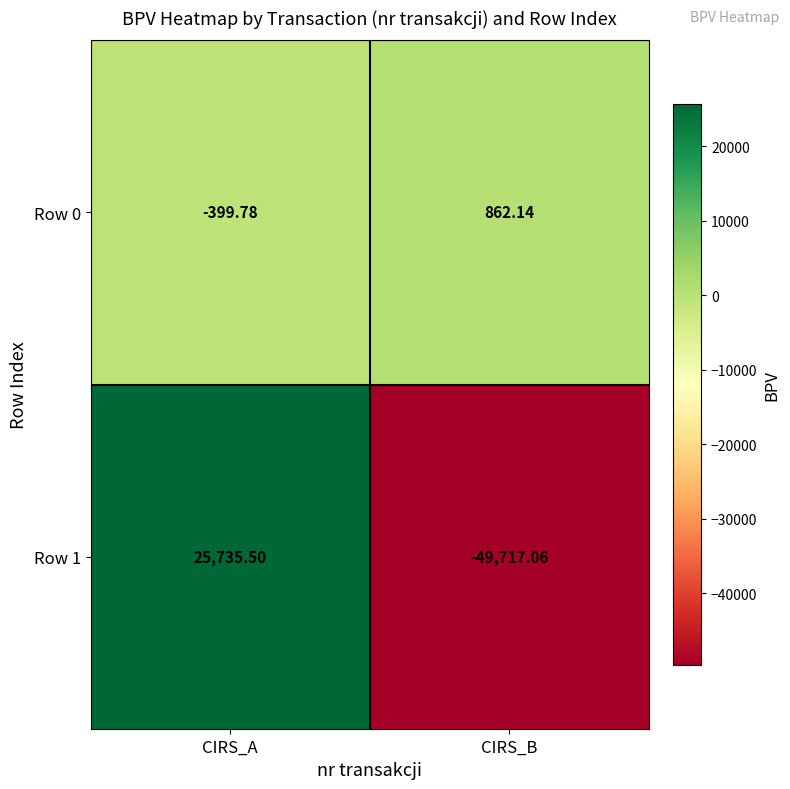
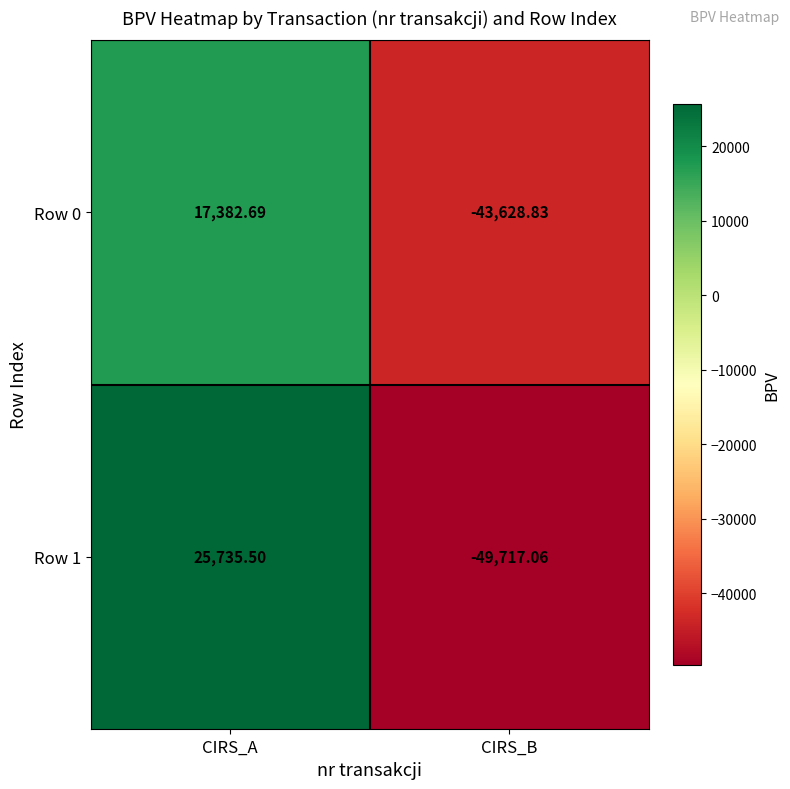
  {
    "Row 0": {
-     "CIRS_A": "-399.78",
-     "CIRS_B": "862.14"
+     "CIRS_A": "17,382.69",
+     "CIRS_B": "-43,628.83"
    },
    "Row 1": {
      "CIRS_A": "25,735.50",
      "CIRS_B": "-49,717.06"
    }
  }
